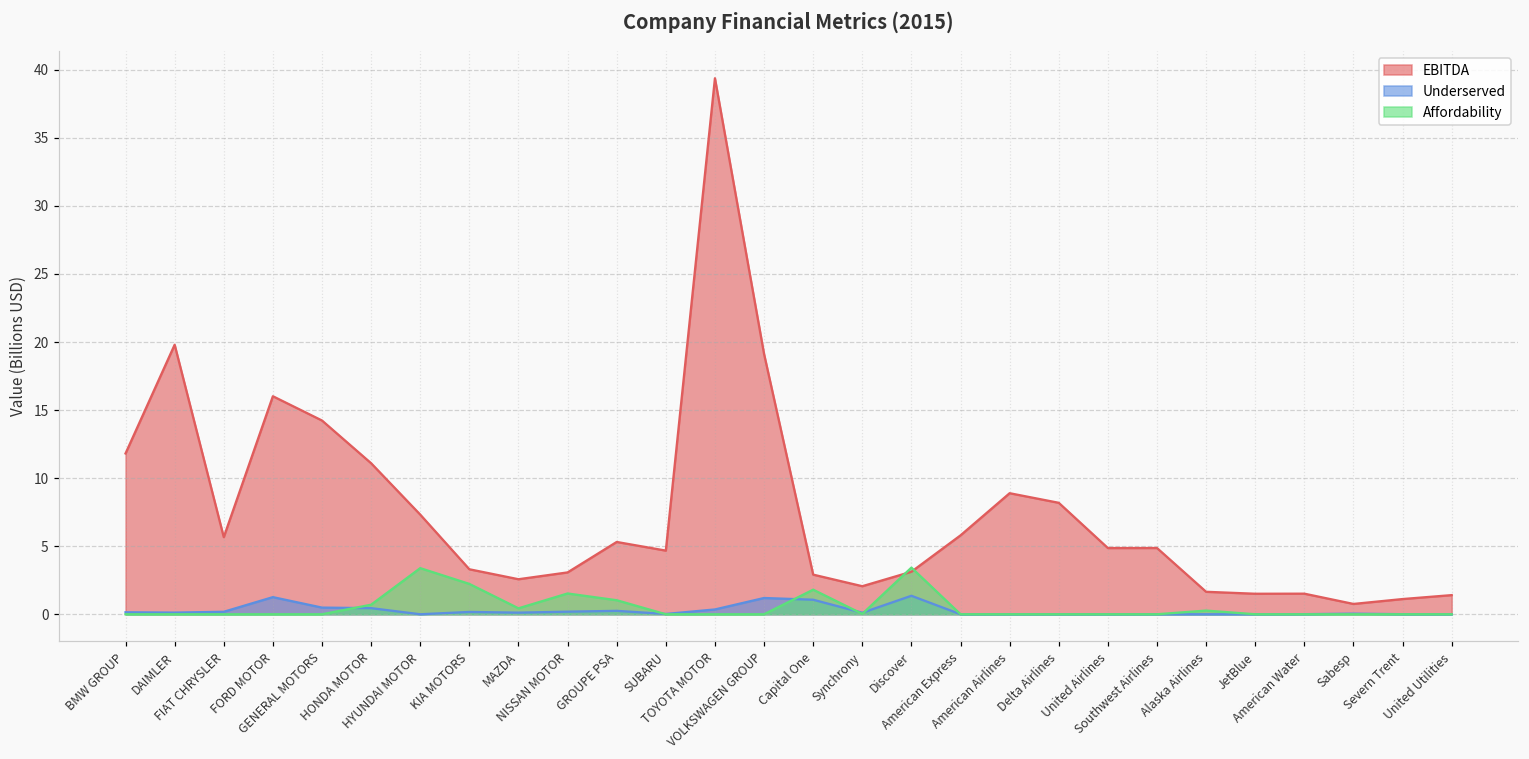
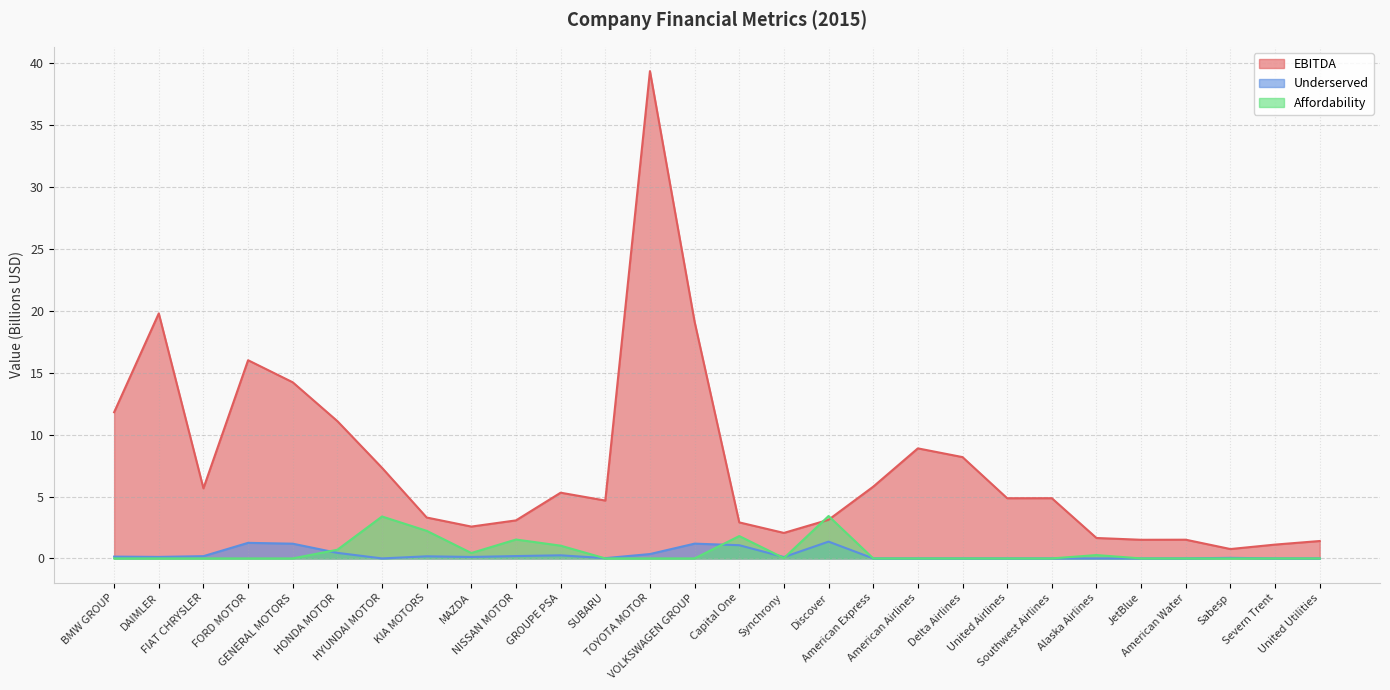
  {
    "EBITDA": {
      "BMW GROUP": 11.8,
      "DAIMLER": 19.8,
      "FIAT CHRYSLER": 5.7,
      "FORD MOTOR": 16.0,
      "GENERAL MOTORS": 14.2,
      "HONDA MOTOR": 11.1,
      "HYUNDAI MOTOR": 7.3,
      "KIA MOTORS": 3.3,
      "MAZDA": 2.6,
      "NISSAN MOTOR": 3.1,
      "GROUPE PSA": 5.3,
      "SUBARU": 4.7,
      "TOYOTA MOTOR": 39.4,
      "VOLKSWAGEN GROUP": 19.1,
      "Capital One": 2.9,
      "Synchrony": 2.1,
      "Discover": 3.1,
      "American Express": 5.8,
      "American Airlines": 8.9,
      "Delta Airlines": 8.2,
      "United Airlines": 4.9,
      "Southwest Airlines": 4.9,
      "Alaska Airlines": 1.7,
      "JetBlue": 1.5,
      "American Water": 1.5,
      "Sabesp": 0.8,
      "Severn Trent": 1.1,
      "United Utilities": 1.4
    },
    "Underserved": {
      "FORD MOTOR": 1.3,
-     "GENERAL MOTORS": 0.5,
+     "GENERAL MOTORS": 1.2,
      "HONDA MOTOR": 0.4,
      "HYUNDAI MOTOR": 0.0,
      "KIA MOTORS": 0.2,
      "MAZDA": 0.1,
      "NISSAN MOTOR": 0.2,
      "GROUPE PSA": 0.2,
      "TOYOTA MOTOR": 0.4,
      "VOLKSWAGEN GROUP": 1.2,
      "Capital One": 1.1,
      "Discover": 1.4,
      "Alaska Airlines": 0.0
    },
    "Affordability": {
      "FORD MOTOR": 0.0,
      "GENERAL MOTORS": 0.0,
      "HONDA MOTOR": 0.7,
      "HYUNDAI MOTOR": 3.4,
      "KIA MOTORS": 2.2,
      "MAZDA": 0.4,
      "NISSAN MOTOR": 1.5,
      "GROUPE PSA": 1.0,
      "TOYOTA MOTOR": 0.0,
      "VOLKSWAGEN GROUP": 0.0,
      "Capital One": 1.8,
      "Discover": 3.4,
      "Alaska Airlines": 0.3
    }
  }
